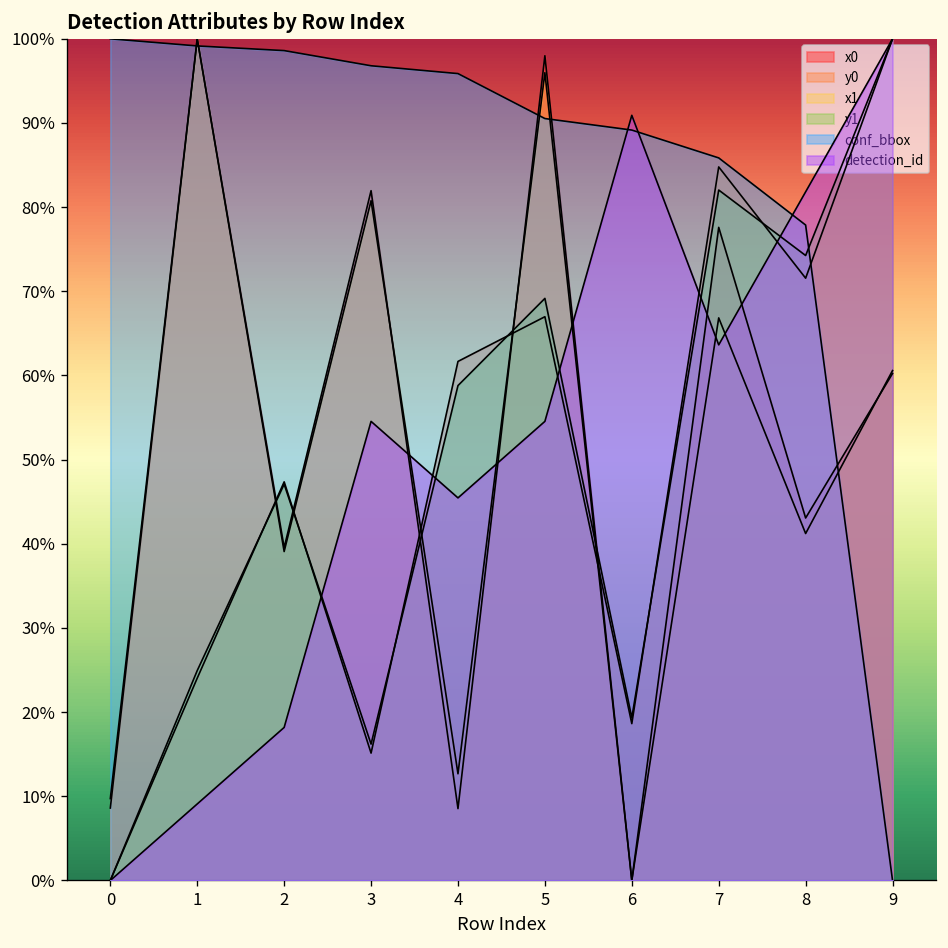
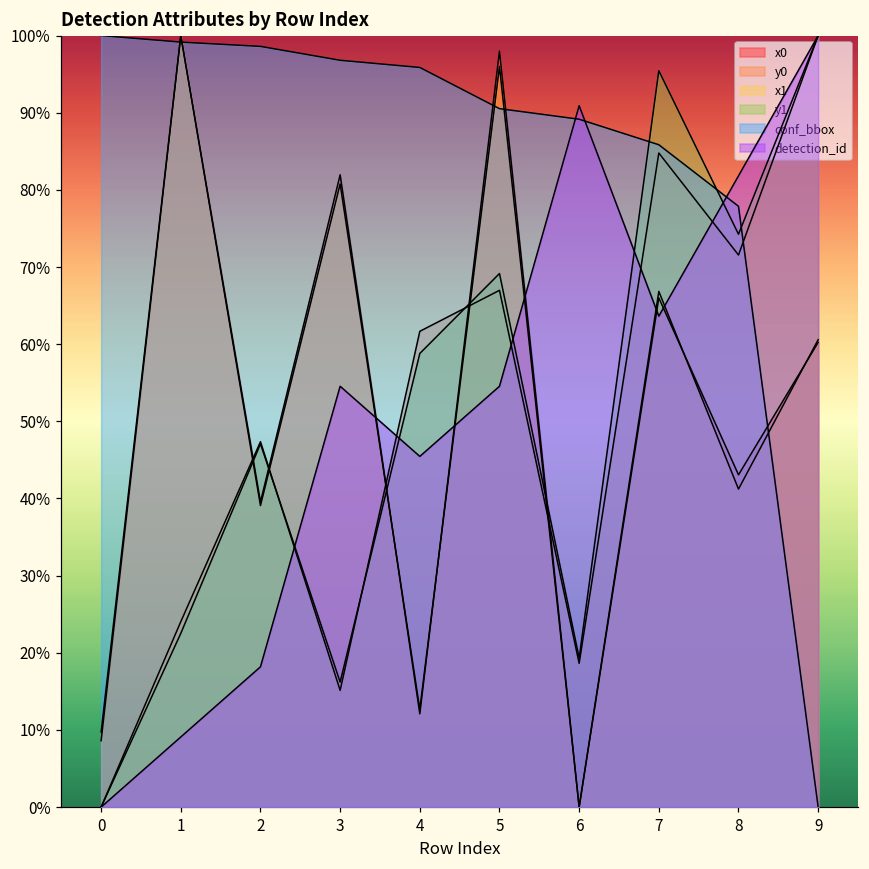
  {
    "x0": {
      "0": "9%",
      "2": "40%",
      "3": "82%",
-     "4": "9%",
+     "4": "12%",
      "5": "98%",
-     "7": "78%",
+     "7": "66%",
      "8": "43%"
    },
    "y1": {
-     "1": "25%",
+     "1": "23%",
      "3": "16%",
      "4": "59%",
      "5": "69%",
      "6": "19%",
-     "7": "82%",
+     "7": "95%",
      "8": "74%"
    },
    "conf_bbox": {
      "0": "100%",
      "1": "99%",
      "2": "99%",
      "3": "97%",
      "4": "96%",
      "5": "91%",
      "6": "89%",
      "7": "86%",
      "8": "78%",
      "9": "0%"
    },
    "detection_id": {
      "1": "9%",
      "2": "18%",
      "3": "55%",
      "4": "45%",
      "5": "55%",
      "6": "91%",
      "7": "64%",
      "8": "82%"
    }
  }
